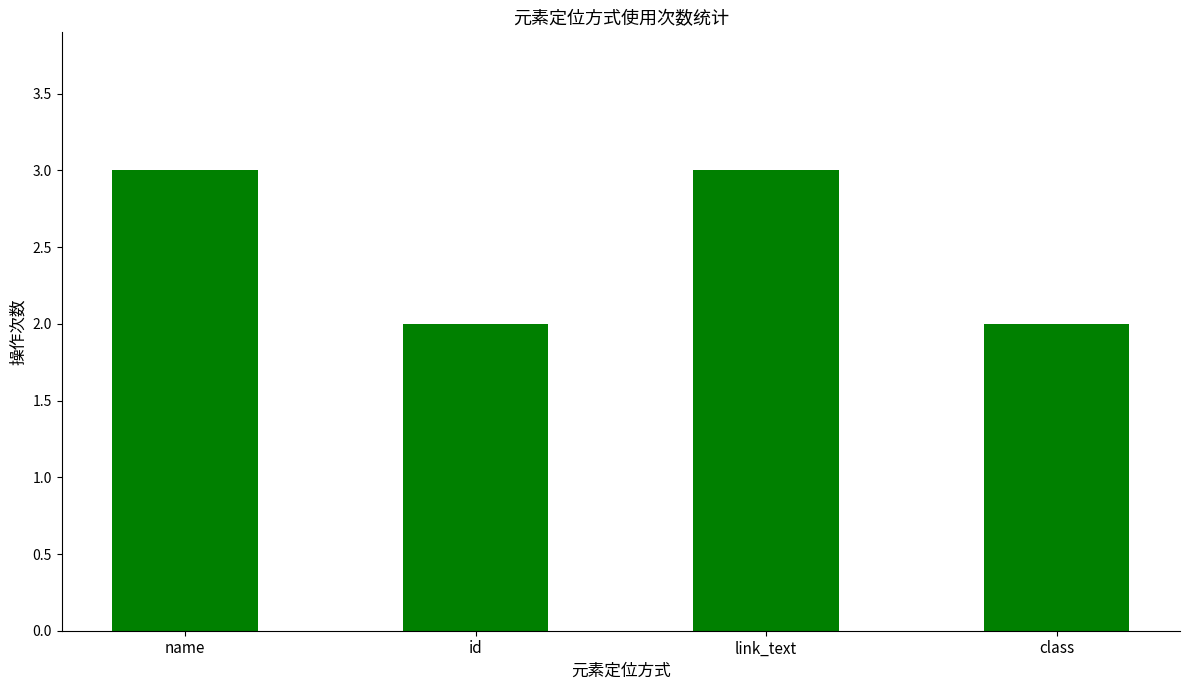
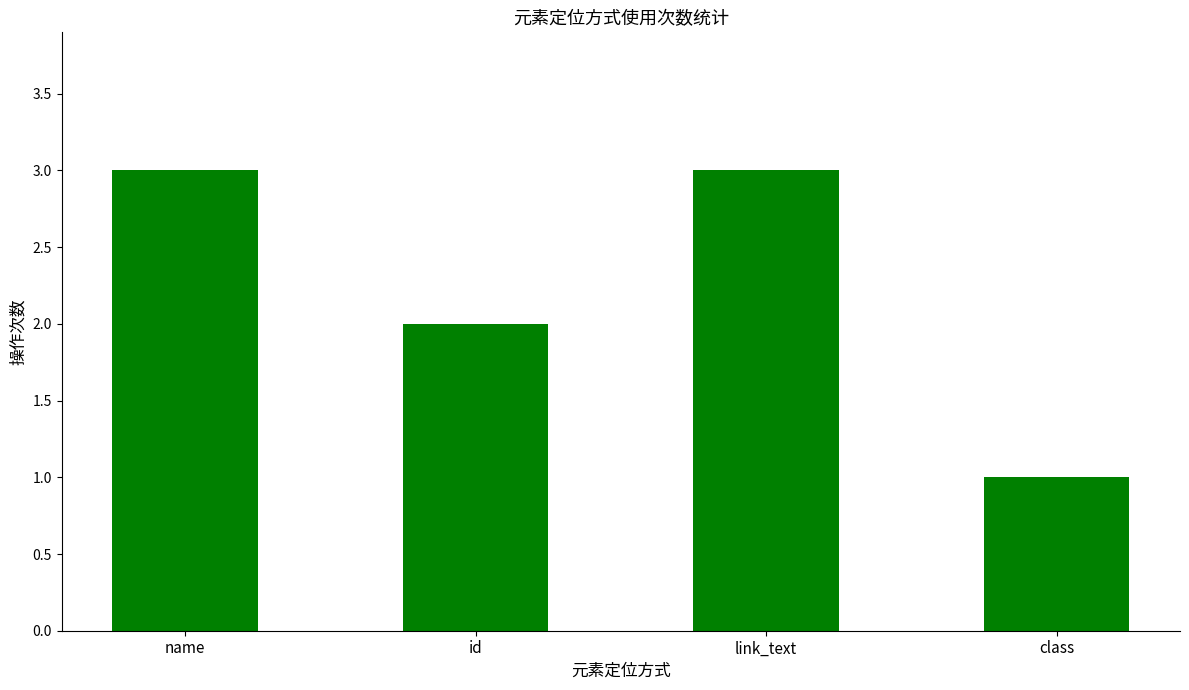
  {
    "name": 3,
    "id": 2,
    "link_text": 3,
-   "class": 2
+   "class": 1
  }
